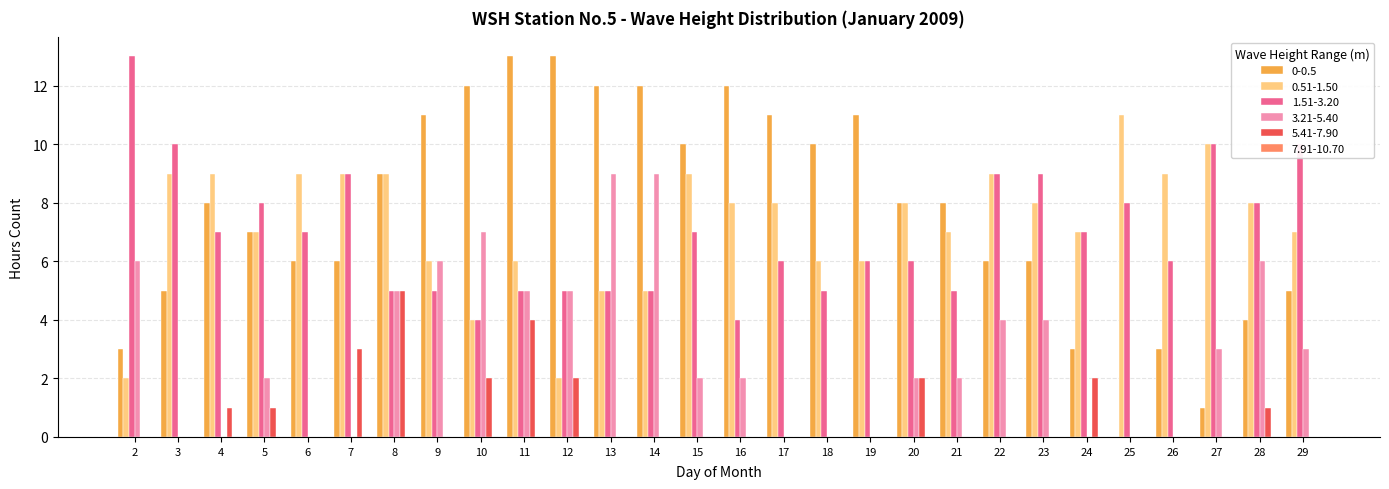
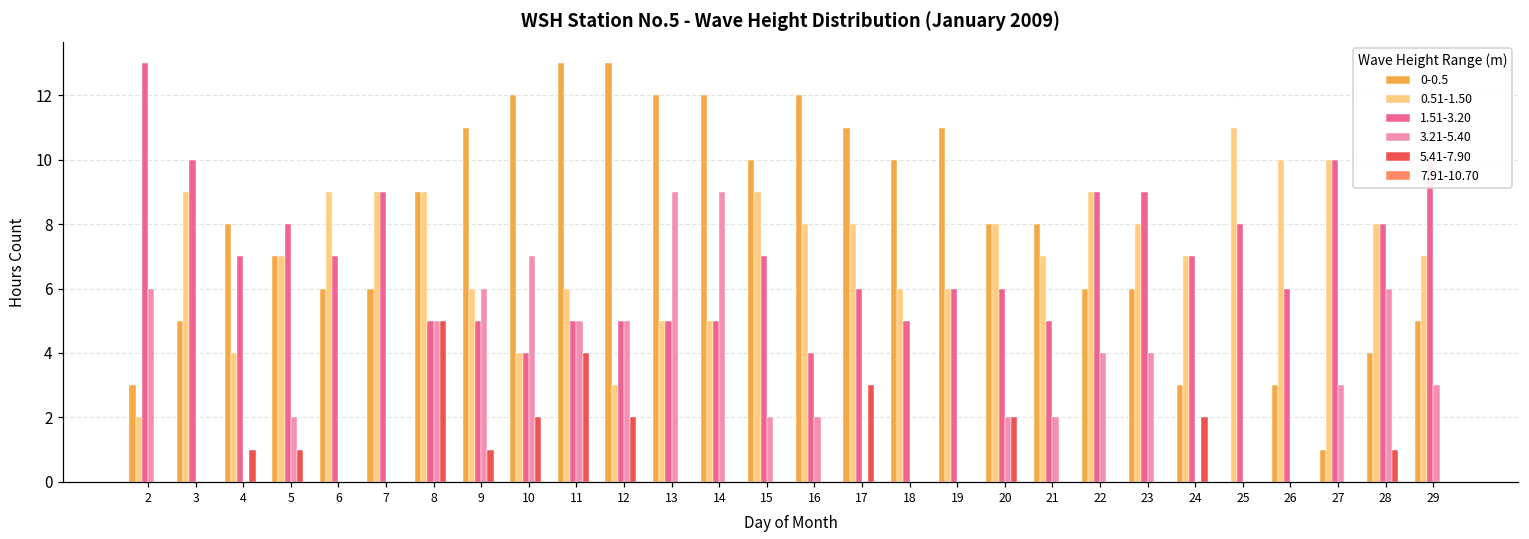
  {
    "0.51-1.50": {
      "2": 2,
      "3": 9,
-     "4": 9,
+     "4": 4,
      "5": 7,
      "6": 9,
      "7": 9,
      "8": 9,
      "9": 6,
      "10": 4,
      "11": 6,
-     "12": 2,
+     "12": 3,
      "13": 5,
      "14": 5,
      "15": 9,
      "16": 8,
      "17": 8,
      "18": 6,
      "19": 6,
      "20": 8,
      "21": 7,
      "22": 9,
      "23": 8,
      "24": 7,
      "25": 11,
-     "26": 9,
+     "26": 10,
      "27": 10,
      "28": 8,
      "29": 7
    },
    "5.41-7.90": {
      "2": 0,
      "3": 0,
      "4": 1,
      "5": 1,
      "6": 0,
-     "7": 3,
+     "7": 0,
      "8": 5,
-     "9": 0,
+     "9": 1,
      "10": 2,
      "11": 4,
      "12": 2,
      "13": 0,
      "14": 0,
      "15": 0,
      "16": 0,
-     "17": 0,
+     "17": 3,
      "18": 0,
      "19": 0,
      "20": 2,
      "21": 0,
      "22": 0,
      "23": 0,
      "24": 2,
      "25": 0,
      "26": 0,
      "27": 0,
      "28": 1,
      "29": 0
    }
  }
